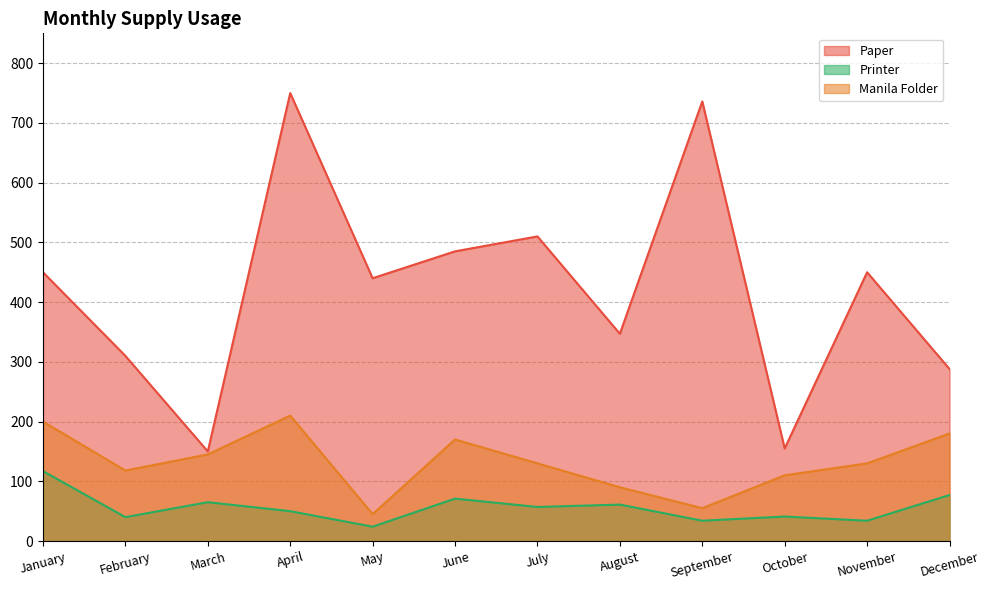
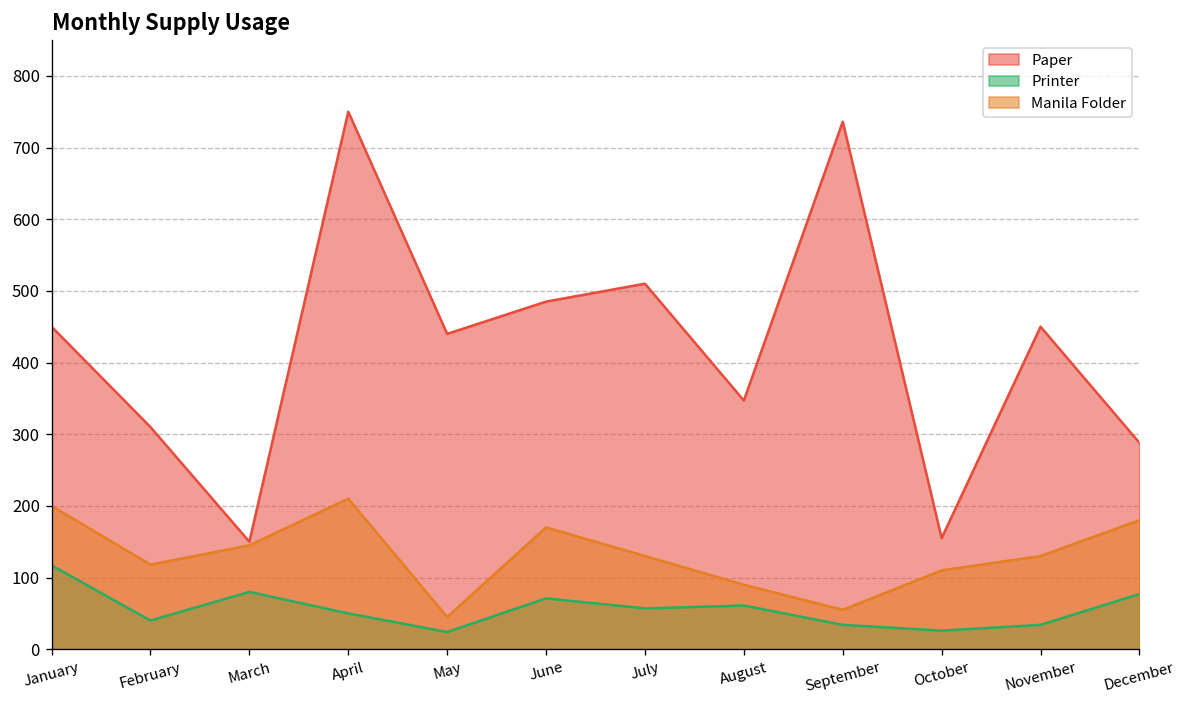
  {
    "Printer": {
      "January": 120,
      "February": 40,
-     "March": 70,
+     "March": 80,
      "April": 50,
      "May": 20,
      "June": 70,
      "July": 60,
      "August": 60,
      "September": 30,
-     "October": 40,
+     "October": 30,
      "November": 30,
      "December": 80
    }
  }
